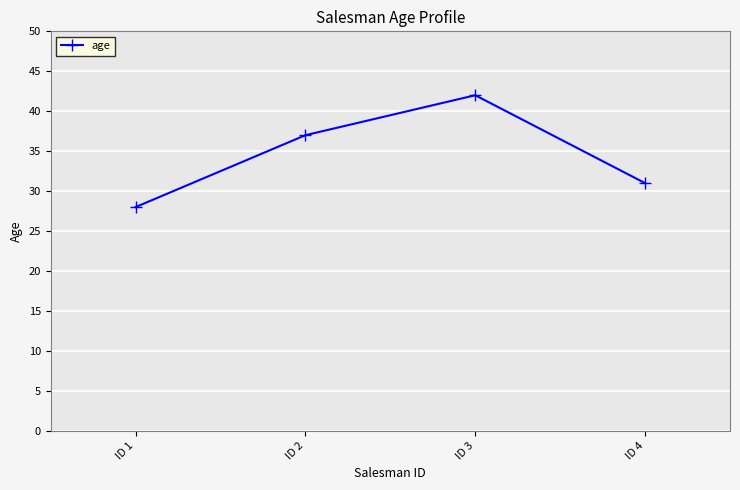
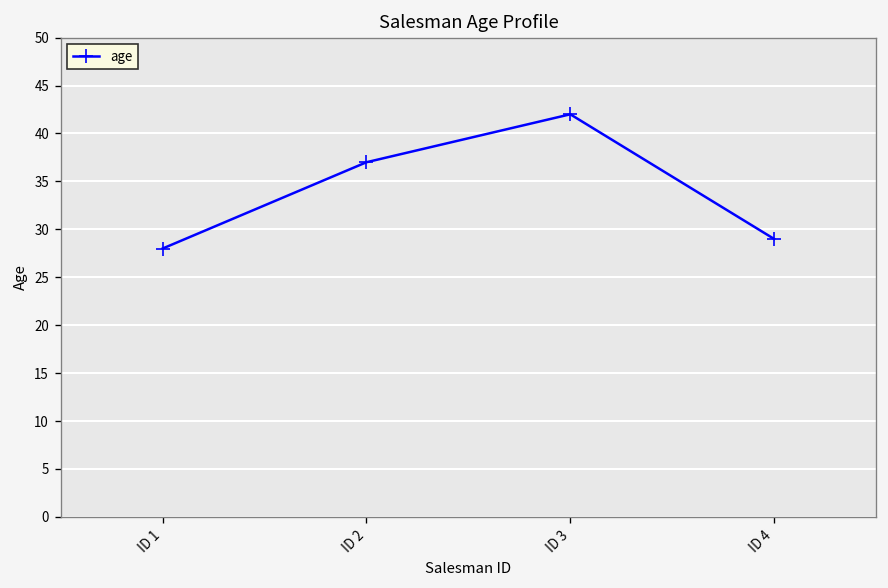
  {
    "ID 1": 28,
    "ID 2": 37,
    "ID 3": 42,
-   "ID 4": 31
+   "ID 4": 29
  }
